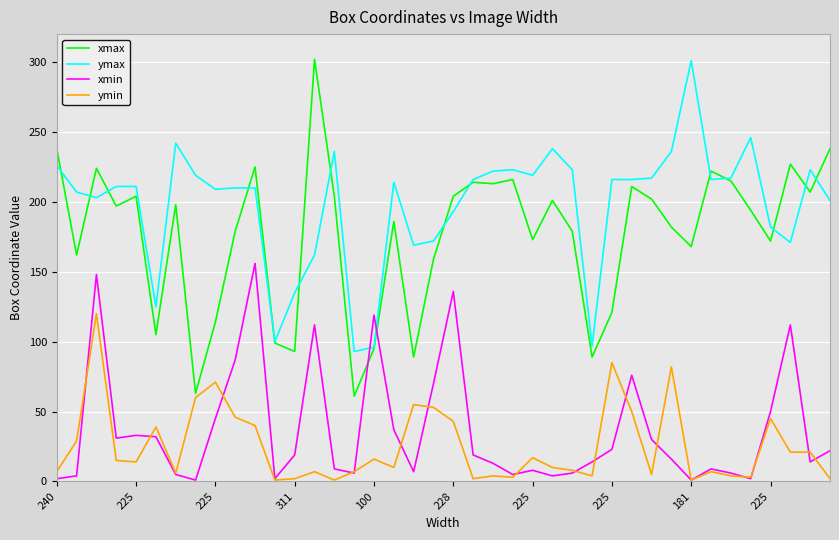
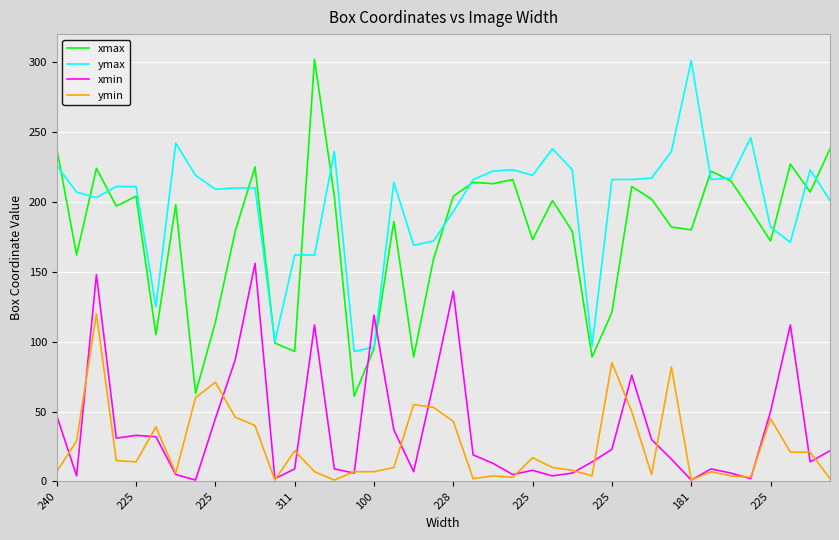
  {
    "xmax": {
      "240": 238,
      "311": 93,
      "228": 204,
-     "181": 168
+     "181": 180
    },
    "ymax": {
      "240": 226,
-     "311": 135,
+     "311": 162,
      "228": 193,
      "181": 301
    },
    "xmin": {
-     "240": 2,
-     "311": 19,
+     "240": 47,
+     "311": 9,
      "100": 119,
      "228": 136
    },
    "ymin": {
      "240": 7,
-     "311": 2,
-     "100": 16,
+     "311": 22,
+     "100": 7,
      "228": 43
    }
  }
